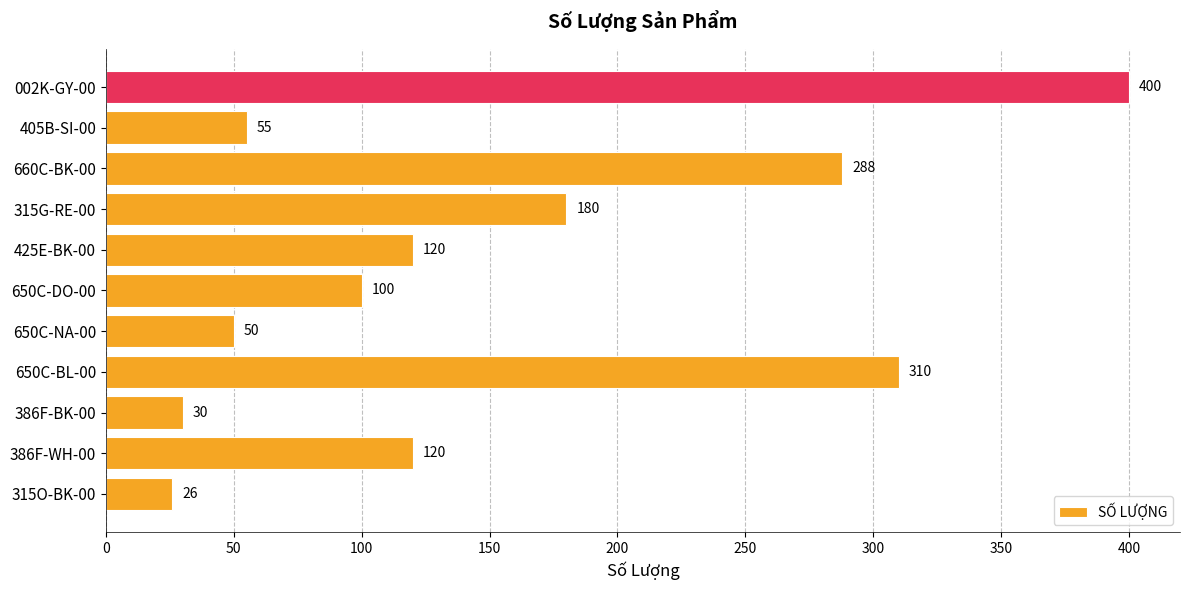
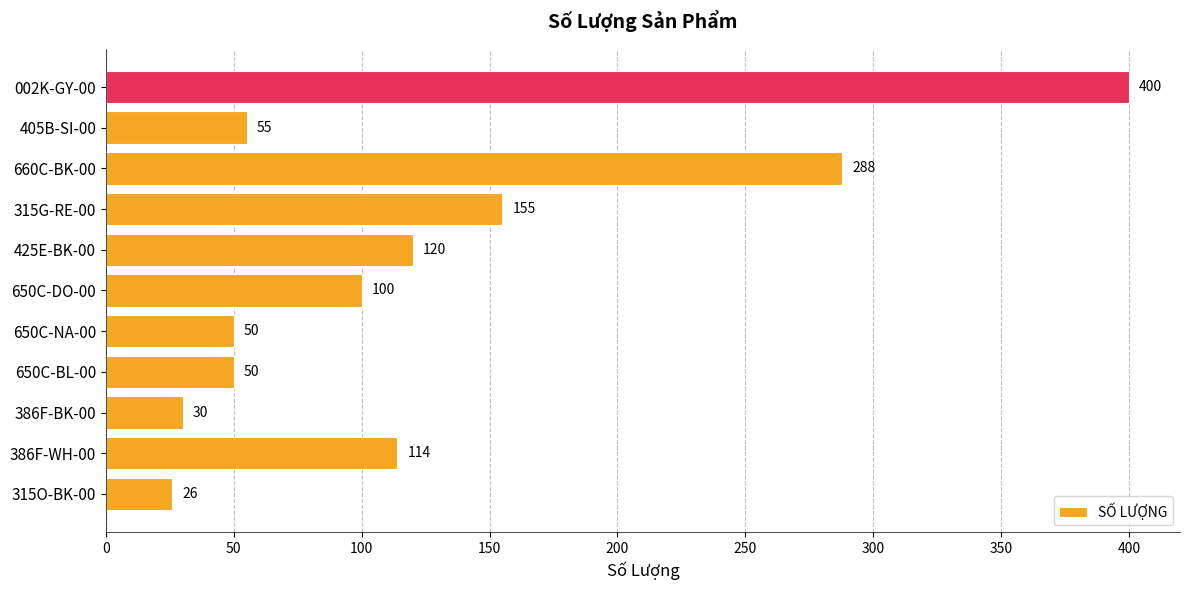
  {
    "002K-GY-00": 400,
    "405B-SI-00": 55,
    "660C-BK-00": 288,
-   "315G-RE-00": 180,
+   "315G-RE-00": 155,
    "425E-BK-00": 120,
    "650C-DO-00": 100,
    "650C-NA-00": 50,
-   "650C-BL-00": 310,
+   "650C-BL-00": 50,
    "386F-BK-00": 30,
-   "386F-WH-00": 120,
+   "386F-WH-00": 114,
    "315O-BK-00": 26
  }
